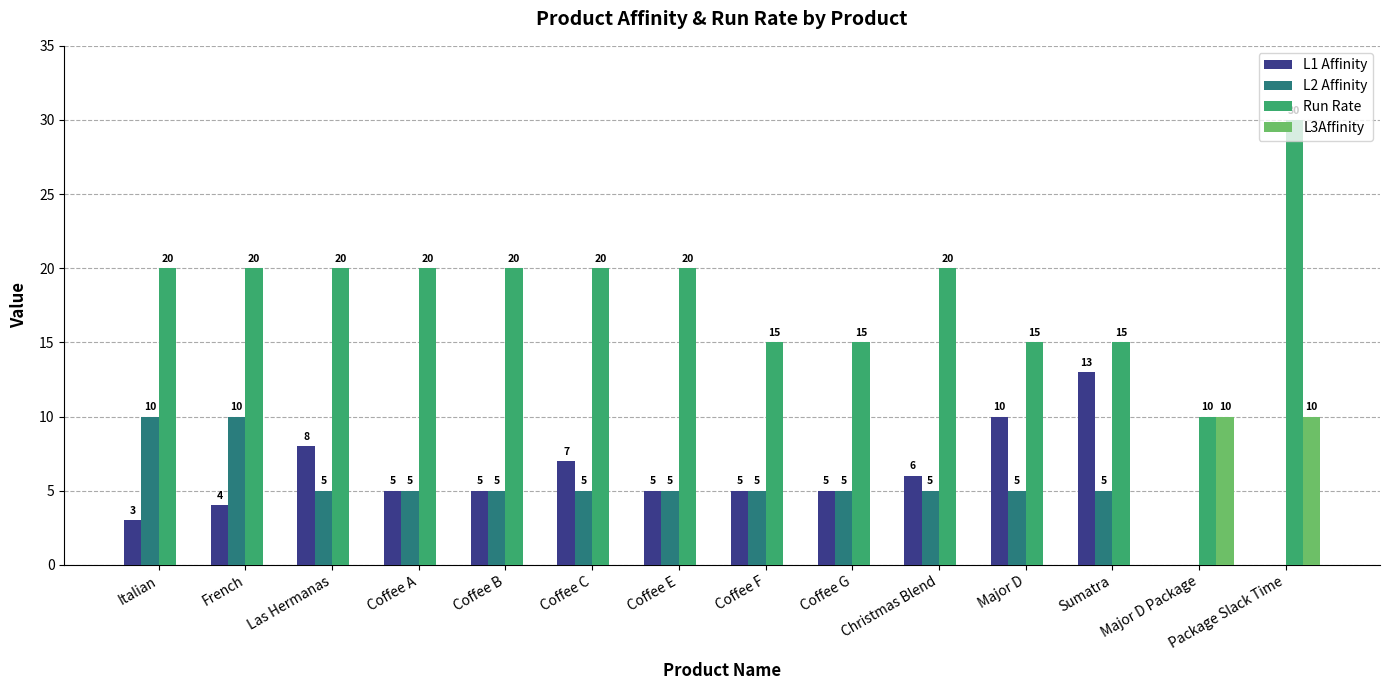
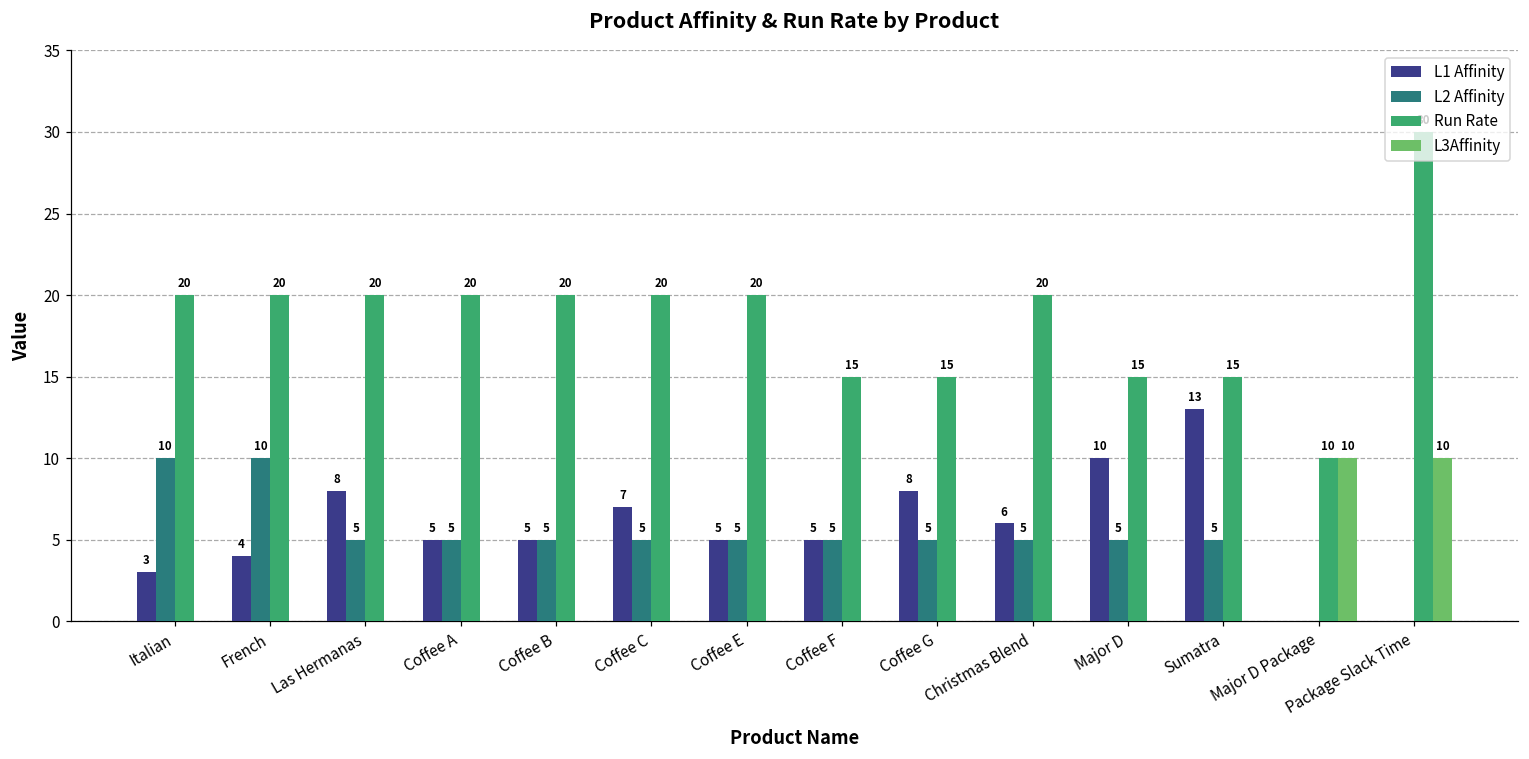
  {
    "L1 Affinity": {
      "Italian": 3,
      "French": 4,
      "Las Hermanas": 8,
      "Coffee A": 5,
      "Coffee B": 5,
      "Coffee C": 7,
      "Coffee E": 5,
      "Coffee F": 5,
-     "Coffee G": 5,
+     "Coffee G": 8,
      "Christmas Blend": 6,
      "Major D": 10,
      "Sumatra": 13
    }
  }
